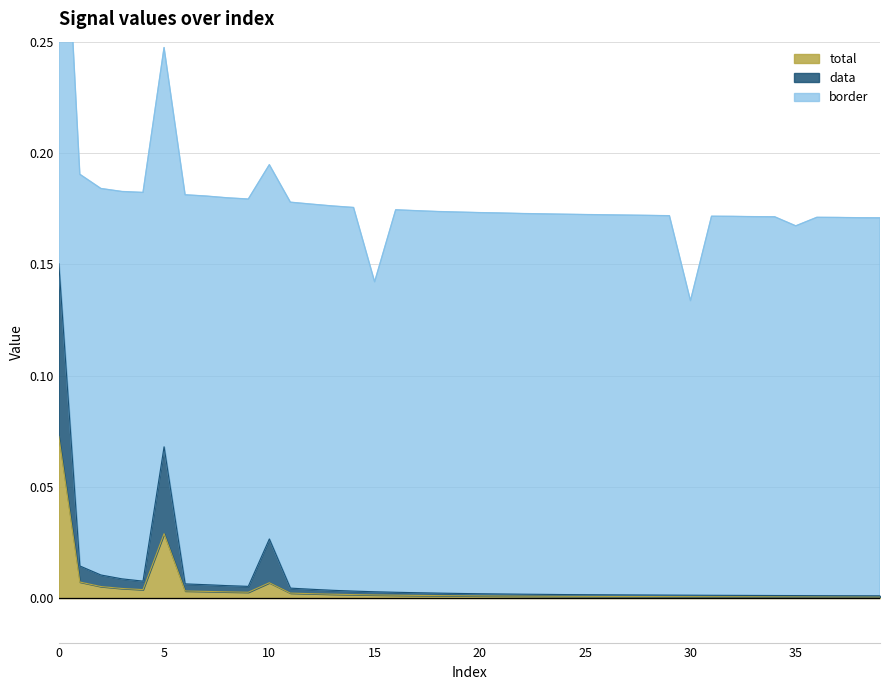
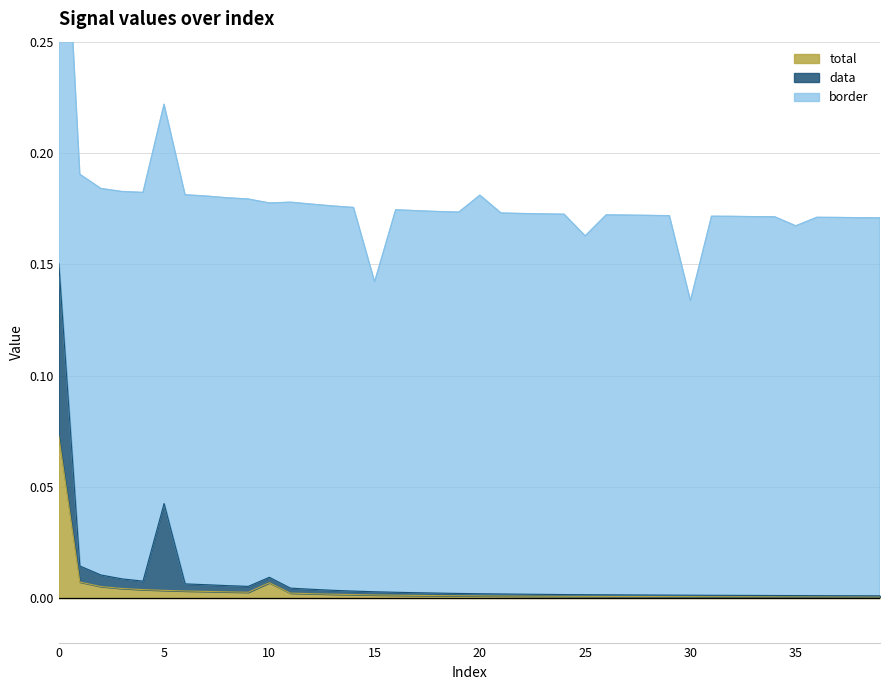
  {
    "total": {
      "0": 0.073,
-     "5": 0.029,
+     "5": 0.003,
      "10": 0.007,
      "15": 0.001
    },
    "data": {
      "0": 0.078,
      "5": 0.039,
-     "10": 0.020,
+     "10": 0.002,
      "15": 0.001
    },
    "border": {
      "5": 0.179,
      "10": 0.168,
      "15": 0.139,
-     "20": 0.171,
-     "25": 0.171,
+     "20": 0.179,
+     "25": 0.161,
      "30": 0.132,
      "35": 0.166
    }
  }
